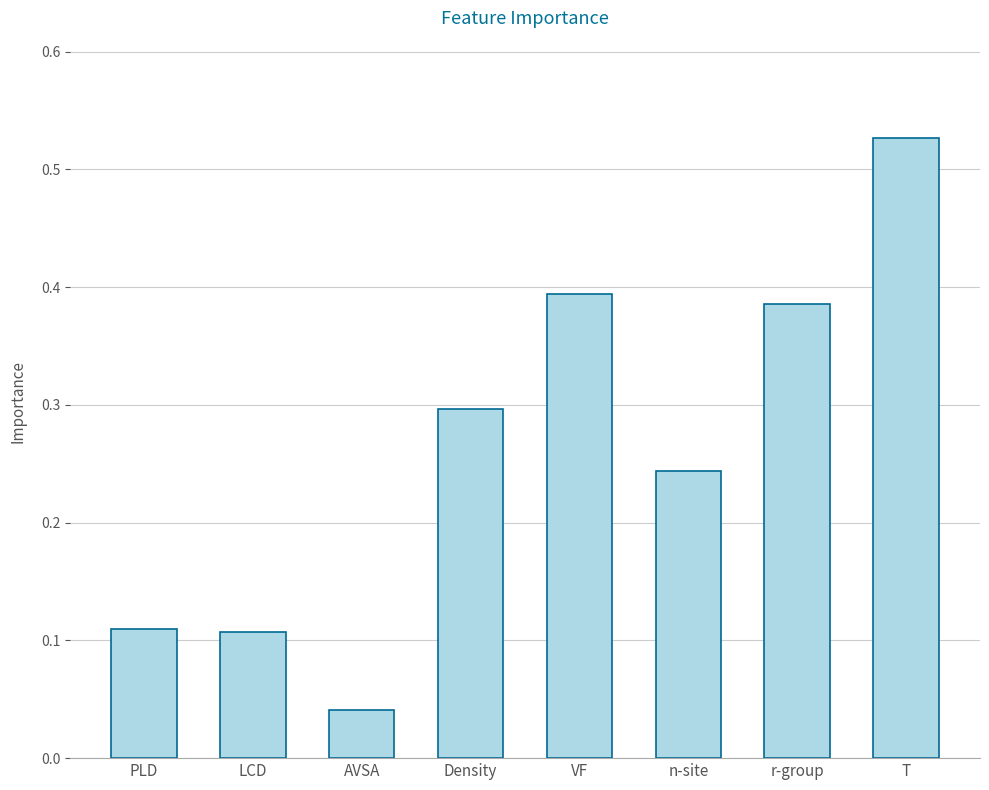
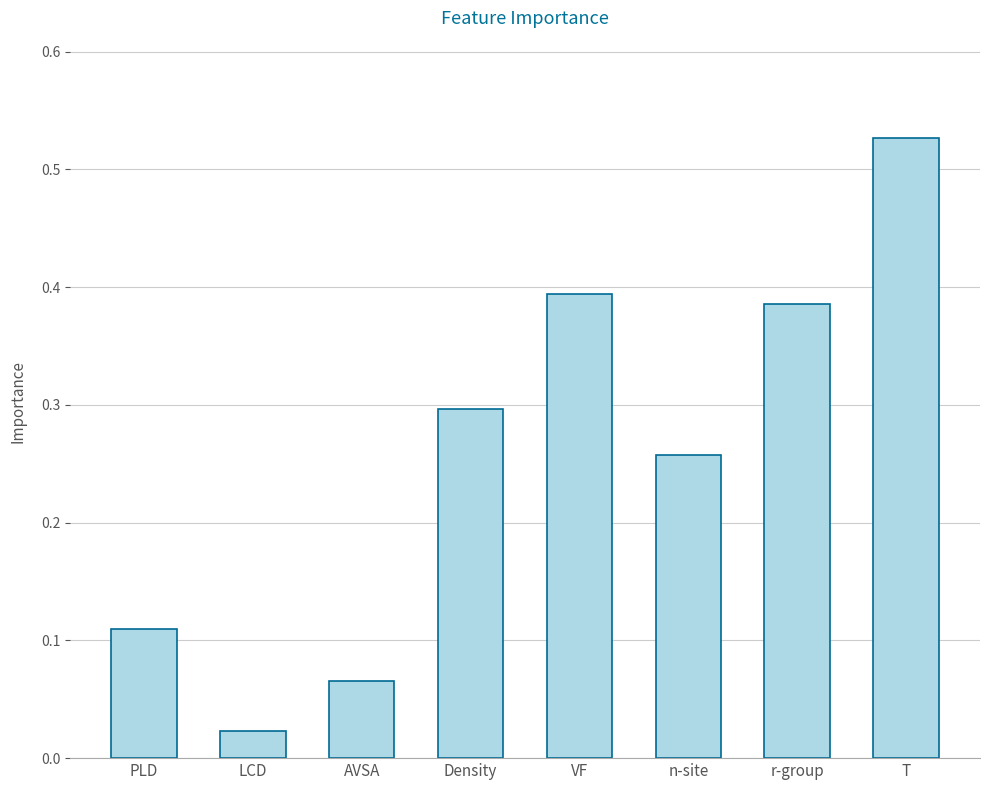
  {
    "PLD": 0.109,
-   "LCD": 0.107,
-   "AVSA": 0.040,
+   "LCD": 0.023,
+   "AVSA": 0.065,
    "Density": 0.296,
    "VF": 0.394,
-   "n-site": 0.244,
+   "n-site": 0.257,
    "r-group": 0.386,
    "T": 0.527
  }
